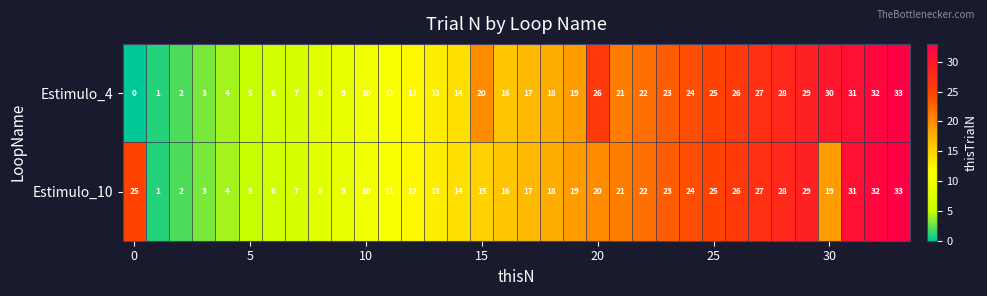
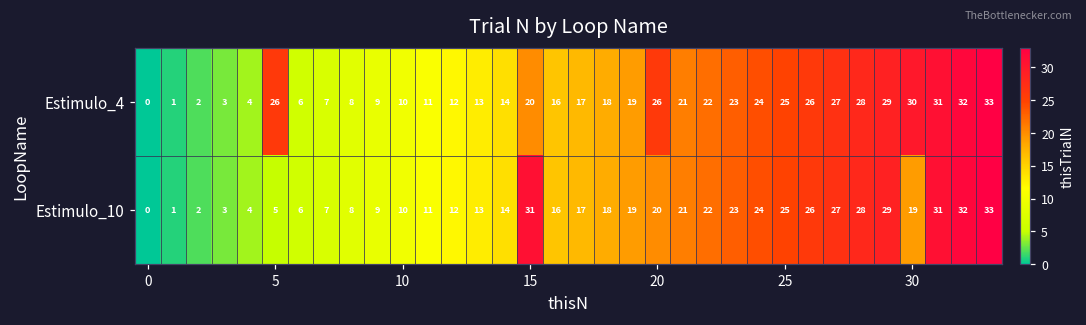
  {
    "Estimulo_4": {
      "0": 0,
-     "5": 5,
+     "5": 26,
      "10": 10,
      "15": 20,
      "20": 26,
      "25": 25,
      "30": 30
    },
    "Estimulo_10": {
-     "0": 25,
+     "0": 0,
      "5": 5,
      "10": 10,
-     "15": 15,
+     "15": 31,
      "20": 20,
      "25": 25,
      "30": 19
    }
  }
